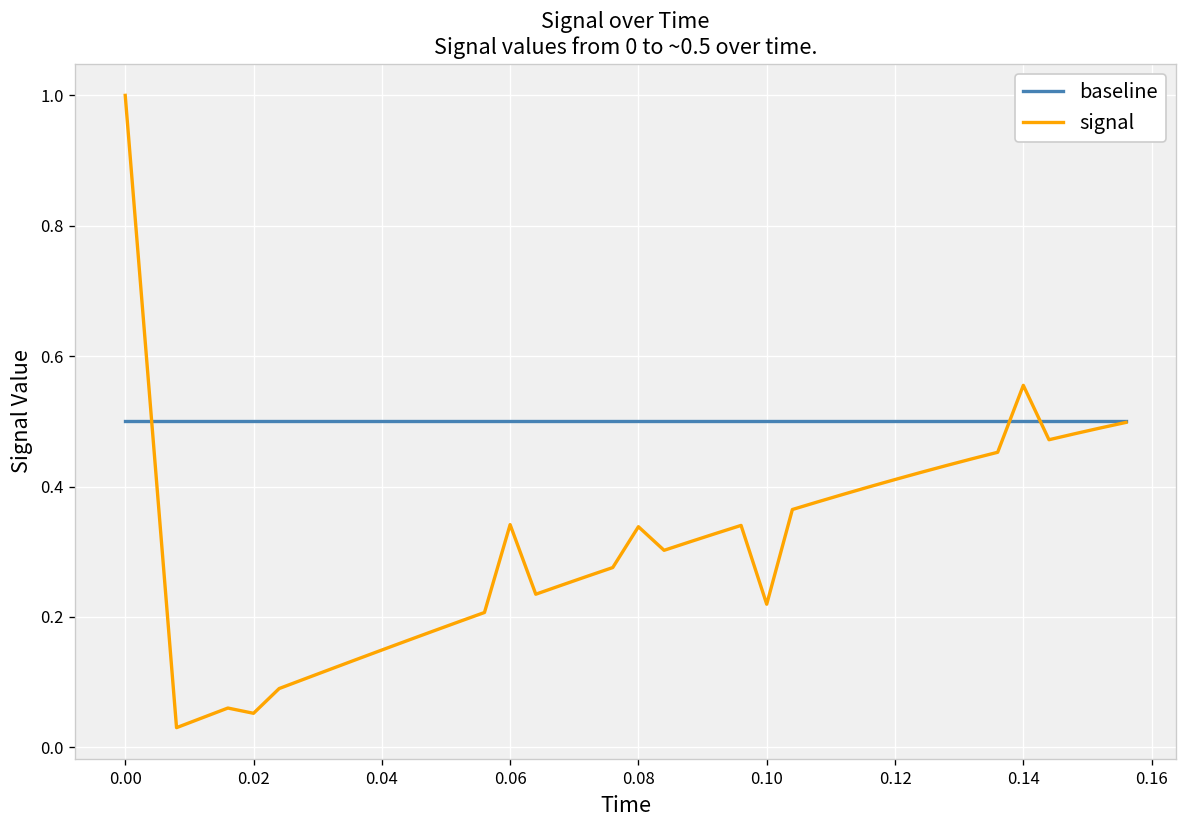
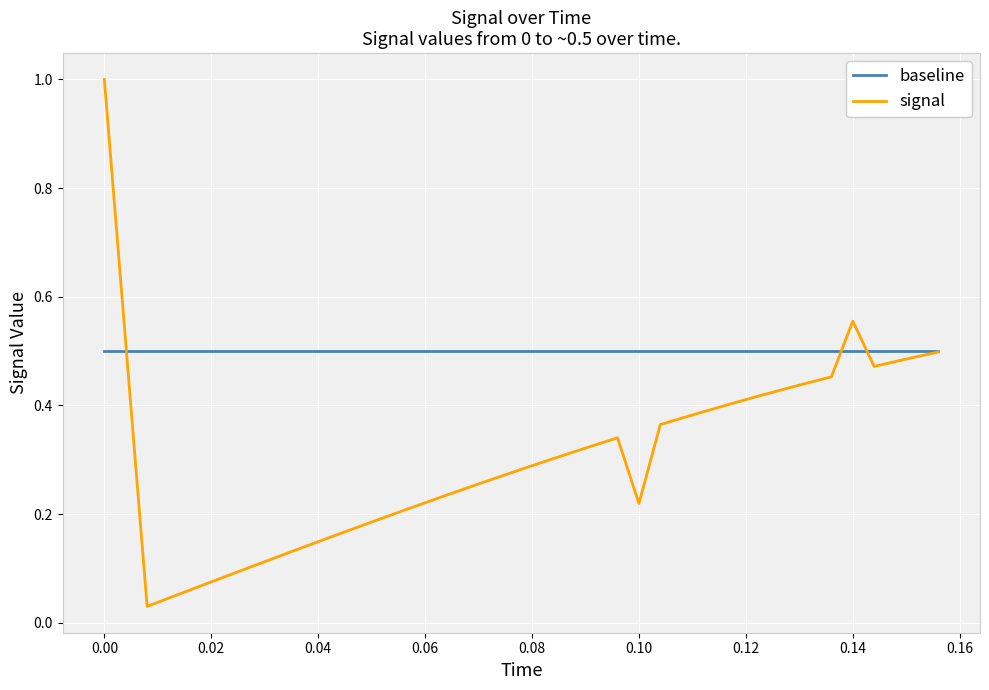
  {
    "baseline": {
      "0.00": 0.50,
      "0.02": 0.50,
      "0.04": 0.50,
      "0.06": 0.50,
      "0.08": 0.50,
      "0.10": 0.50,
      "0.12": 0.50,
      "0.14": 0.50
    },
    "signal": {
      "0.00": 1.00,
-     "0.02": 0.05,
+     "0.02": 0.08,
      "0.04": 0.15,
-     "0.06": 0.34,
-     "0.08": 0.34,
+     "0.06": 0.22,
+     "0.08": 0.29,
      "0.10": 0.22,
      "0.12": 0.41,
      "0.14": 0.56
    }
  }
